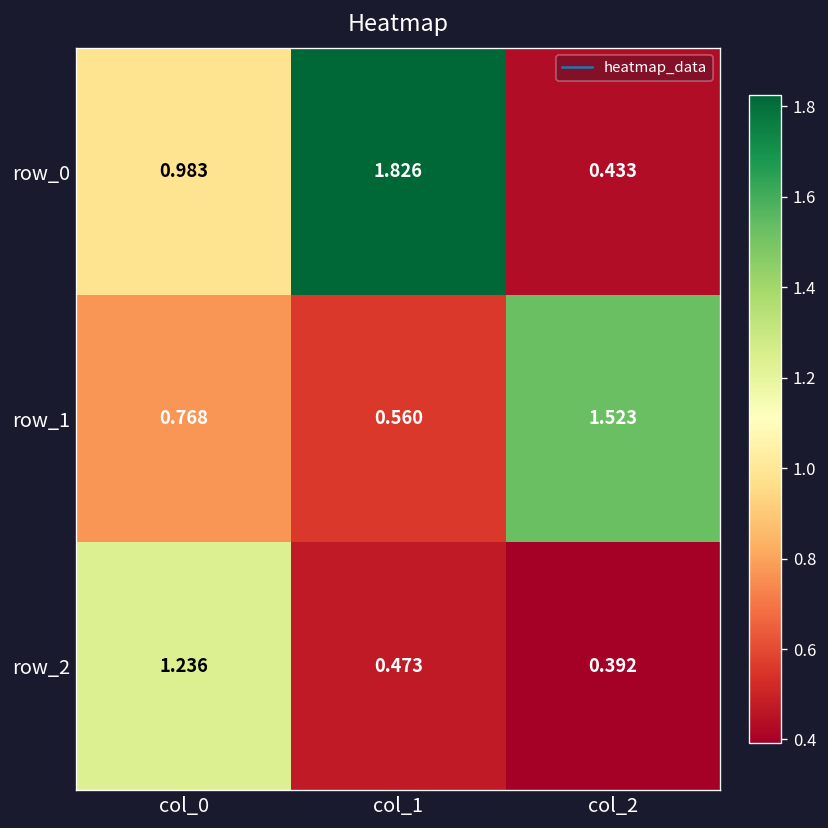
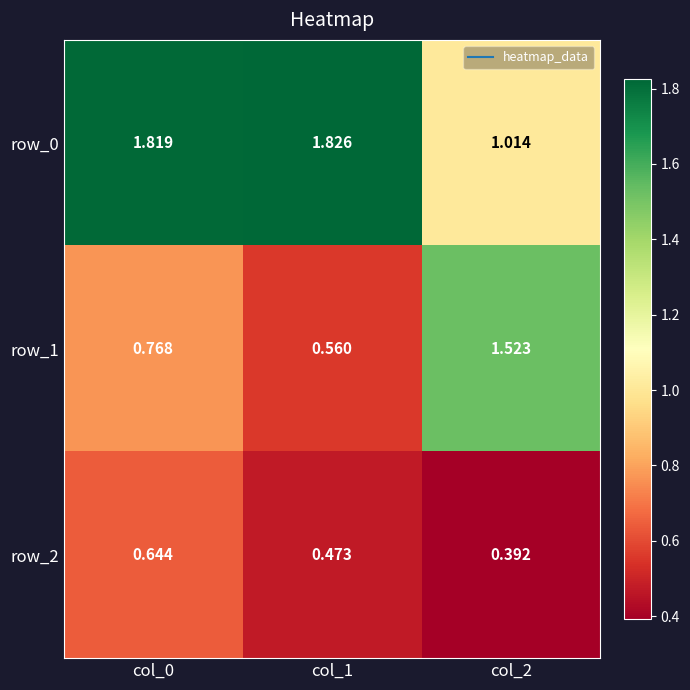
  {
    "row_0": {
-     "col_0": 0.983,
+     "col_0": 1.819,
      "col_1": 1.826,
-     "col_2": 0.433
+     "col_2": 1.014
    },
    "row_1": {
      "col_0": 0.768,
      "col_1": 0.560,
      "col_2": 1.523
    },
    "row_2": {
-     "col_0": 1.236,
+     "col_0": 0.644,
      "col_1": 0.473,
      "col_2": 0.392
    }
  }
